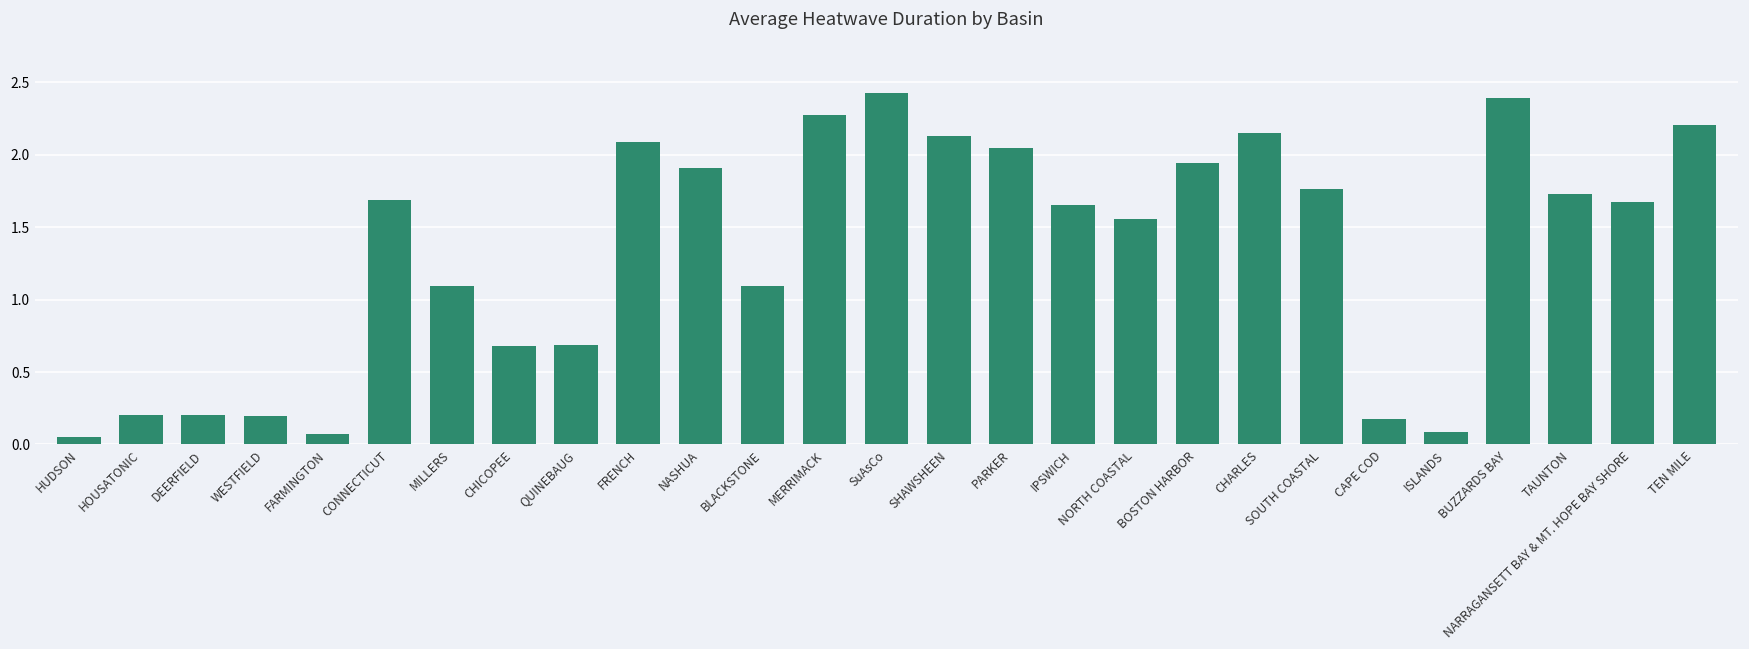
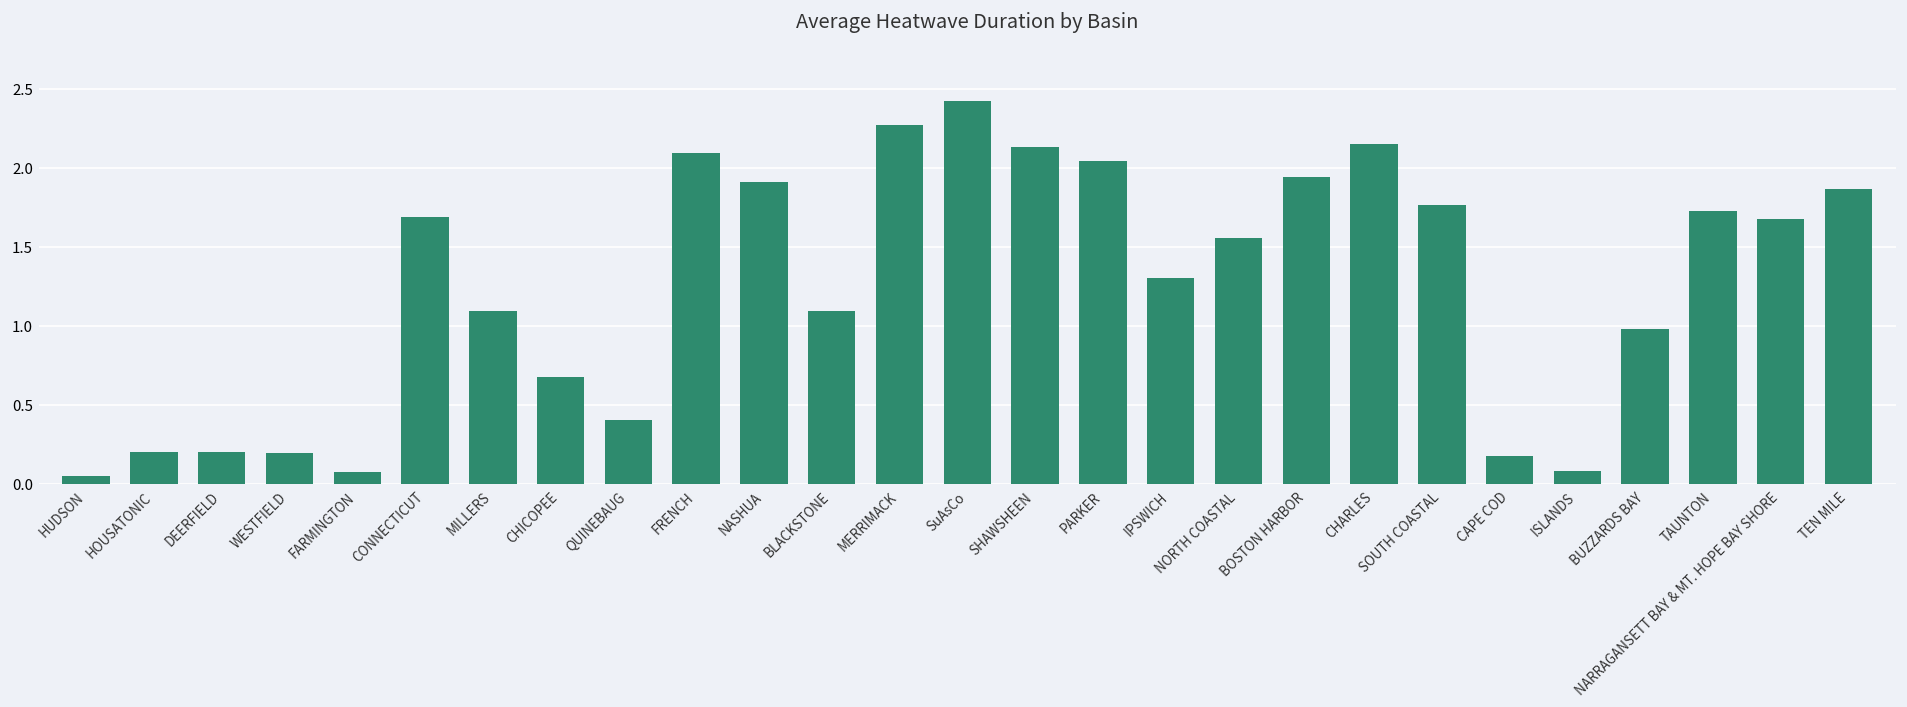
  {
    "HUDSON": 0.05,
    "HOUSATONIC": 0.20,
    "DEERFIELD": 0.20,
    "WESTFIELD": 0.19,
    "FARMINGTON": 0.07,
    "CONNECTICUT": 1.69,
    "MILLERS": 1.09,
    "CHICOPEE": 0.68,
-   "QUINEBAUG": 0.68,
+   "QUINEBAUG": 0.40,
    "FRENCH": 2.09,
    "NASHUA": 1.91,
    "BLACKSTONE": 1.10,
    "MERRIMACK": 2.27,
    "SuAsCo": 2.43,
    "SHAWSHEEN": 2.13,
    "PARKER": 2.05,
-   "IPSWICH": 1.65,
+   "IPSWICH": 1.31,
    "NORTH COASTAL": 1.55,
    "BOSTON HARBOR": 1.94,
    "CHARLES": 2.15,
    "SOUTH COASTAL": 1.77,
    "CAPE COD": 0.18,
    "ISLANDS": 0.08,
-   "BUZZARDS BAY": 2.39,
+   "BUZZARDS BAY": 0.98,
    "TAUNTON": 1.73,
    "NARRAGANSETT BAY & MT. HOPE BAY SHORE": 1.68,
-   "TEN MILE": 2.21
+   "TEN MILE": 1.87
  }
